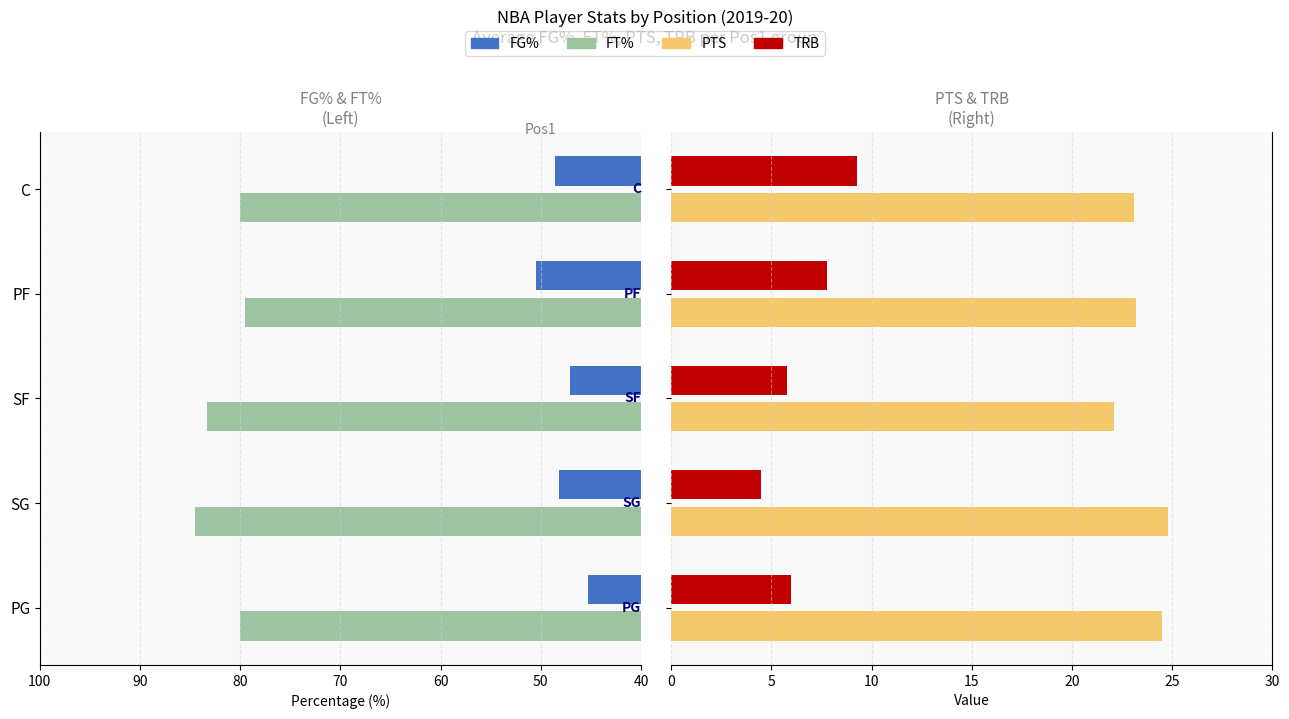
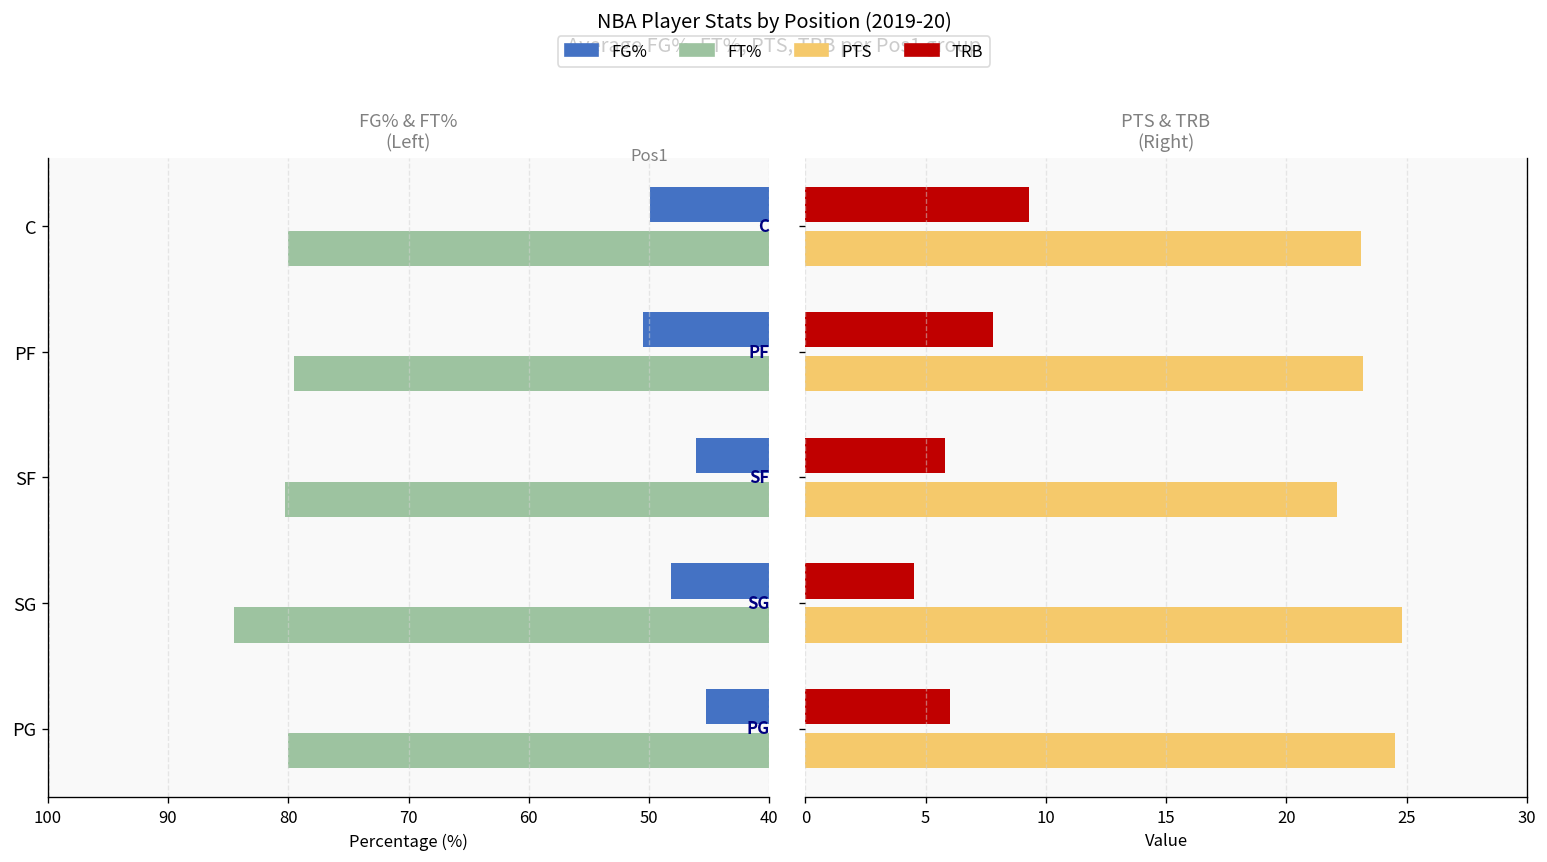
  {
    "FG% & FT% (Left)": {
      "FT%": {
        "C": 80.0,
        "PF": 79.5,
-       "SF": 83.3,
+       "SF": 80.3,
        "SG": 84.5,
        "PG": 80.0
      },
      "FG%": {
-       "C": 48.6,
+       "C": 49.9,
        "PF": 50.5,
-       "SF": 47.1,
+       "SF": 46.1,
        "SG": 48.2,
        "PG": 45.3
      }
    }
  }
